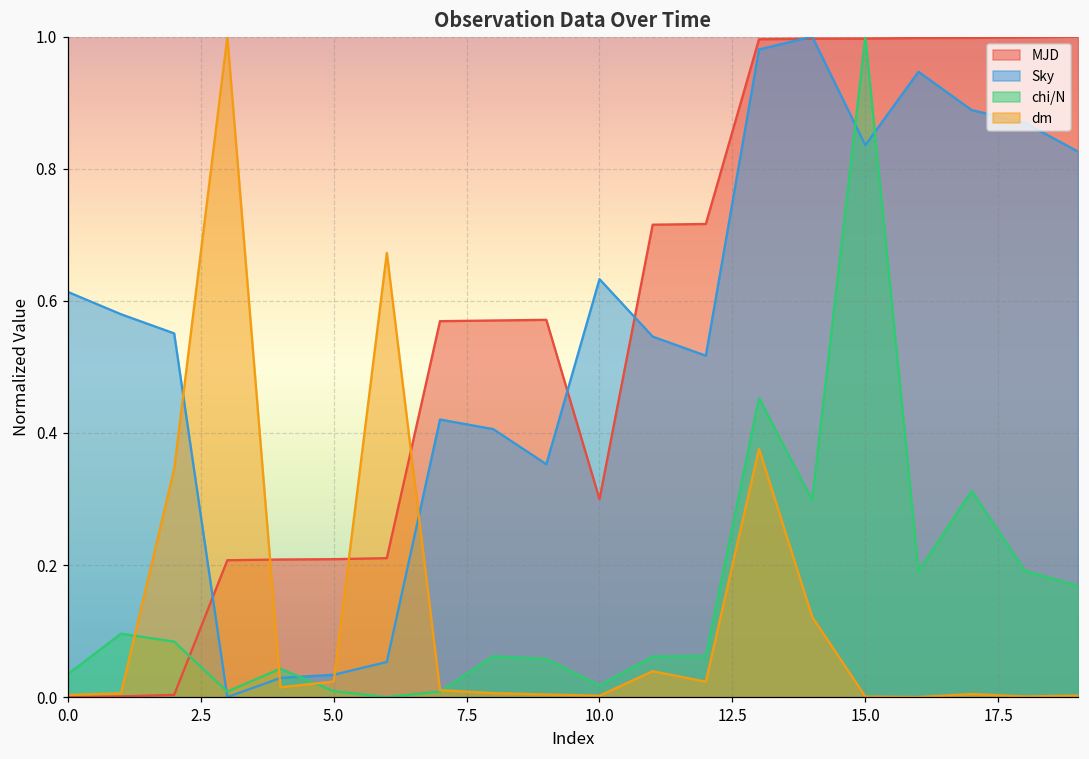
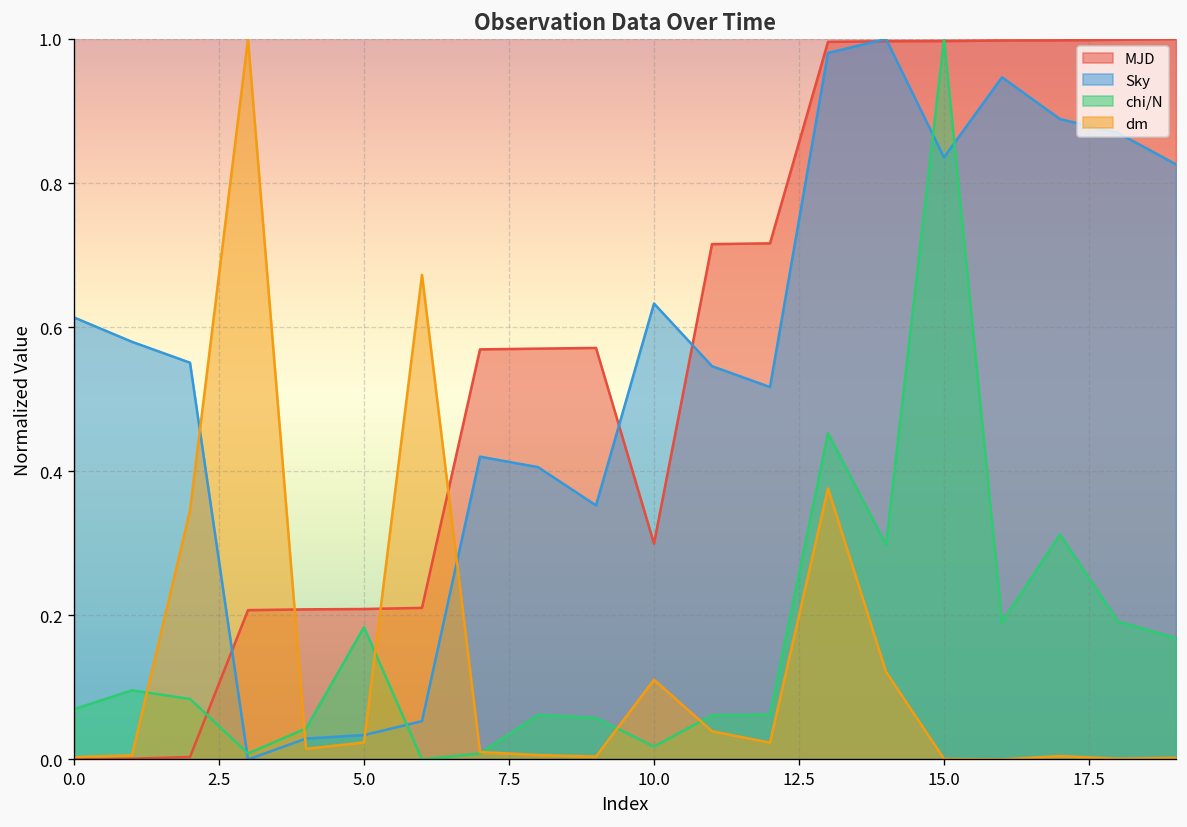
  {
    "MJD": {
      "5.0": 0.21,
      "10.0": 0.30
    },
    "Sky": {
      "0.0": 0.61,
      "5.0": 0.03,
      "10.0": 0.63,
      "15.0": 0.84
    },
    "chi/N": {
-     "0.0": 0.03,
-     "5.0": 0.01,
+     "0.0": 0.07,
+     "5.0": 0.18,
      "10.0": 0.02
    },
    "dm": {
      "5.0": 0.02,
-     "10.0": 0.00,
+     "10.0": 0.11,
      "15.0": 0.00
    }
  }
